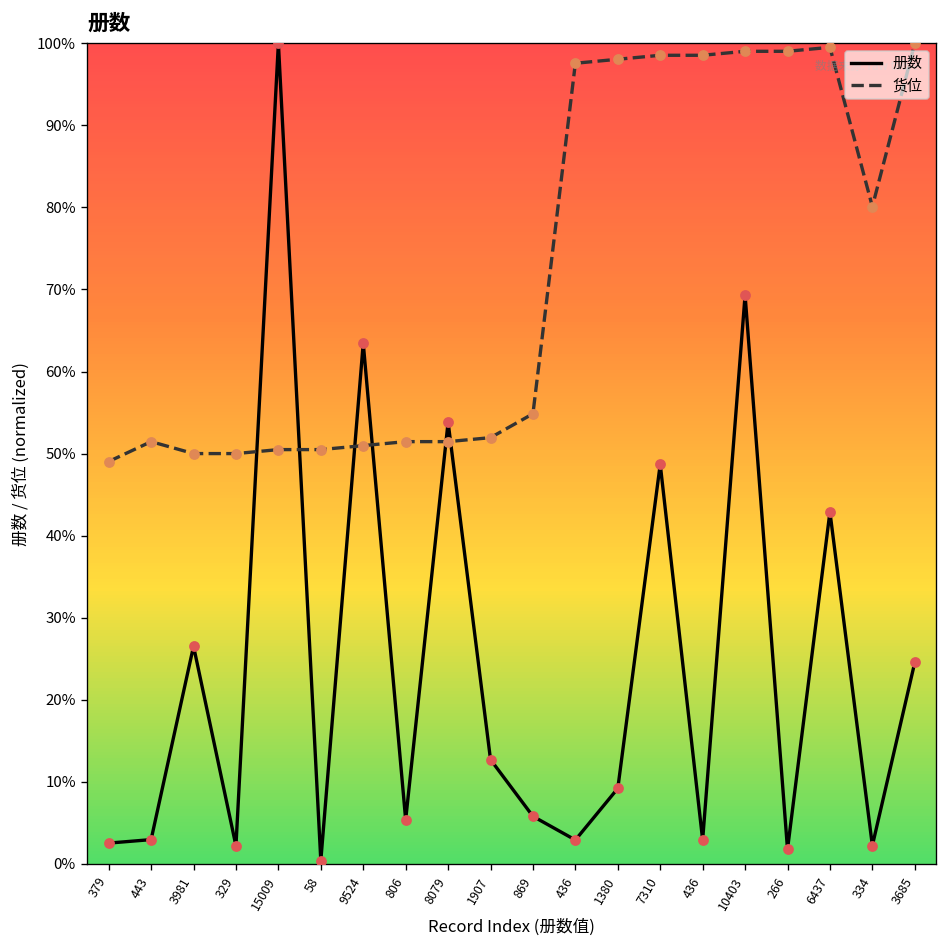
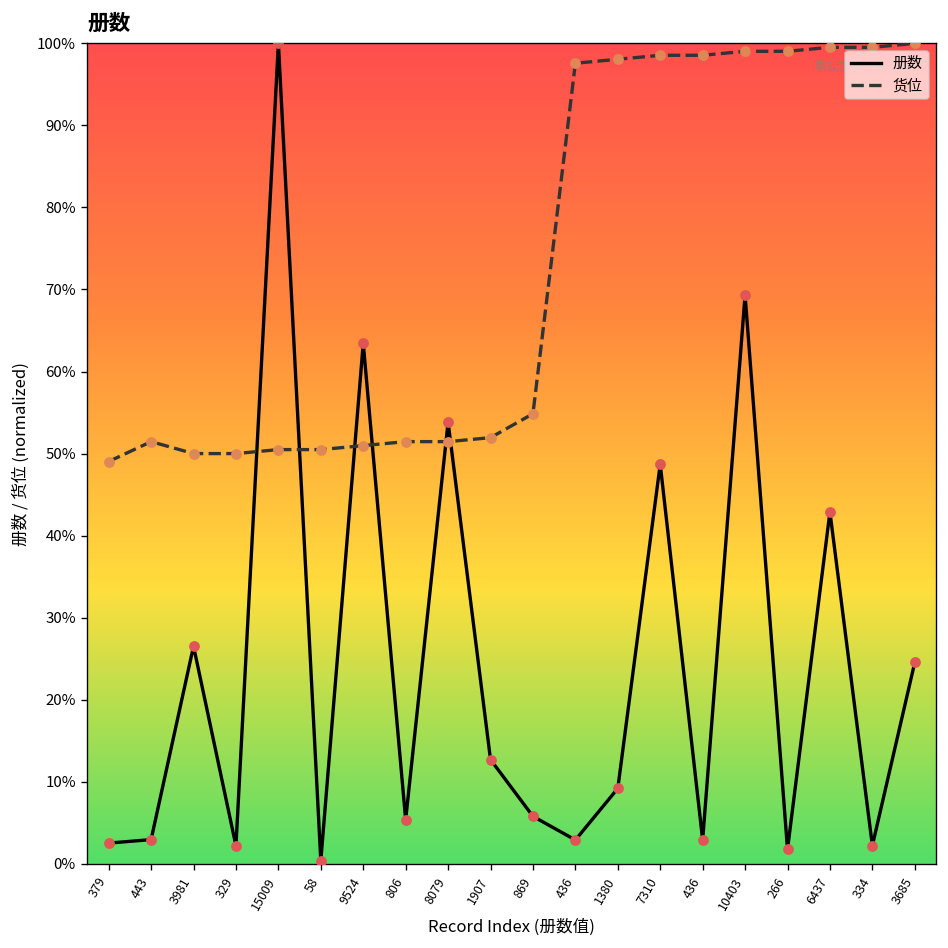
  {
    "册数": {
      "379": "3%",
      "443": "3%",
      "3981": "27%",
      "329": "2%",
      "15009": "100%",
      "58": "0%",
      "9524": "63%",
      "806": "5%",
      "8079": "54%",
      "1907": "13%",
      "869": "6%",
      "1380": "9%",
      "7310": "49%",
      "10403": "69%",
      "266": "2%",
      "6437": "43%",
      "334": "2%",
      "3685": "25%"
    },
    "货位": {
      "379": "49%",
      "443": "51%",
      "3981": "50%",
      "329": "50%",
      "15009": "50%",
      "58": "50%",
      "9524": "51%",
      "806": "51%",
      "8079": "51%",
      "1907": "52%",
      "869": "55%",
      "1380": "98%",
      "7310": "99%",
      "10403": "99%",
      "266": "99%",
      "6437": "100%",
-     "334": "80%",
+     "334": "100%",
      "3685": "100%"
    }
  }
